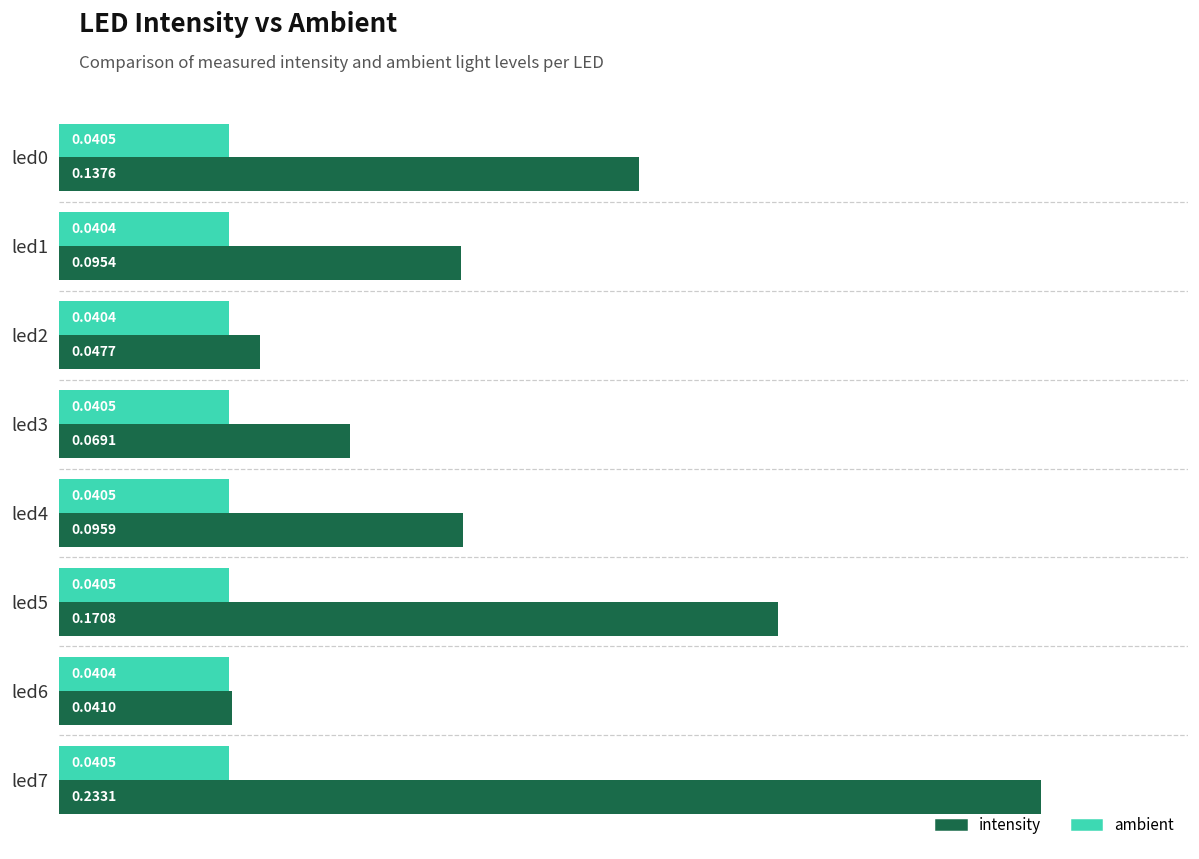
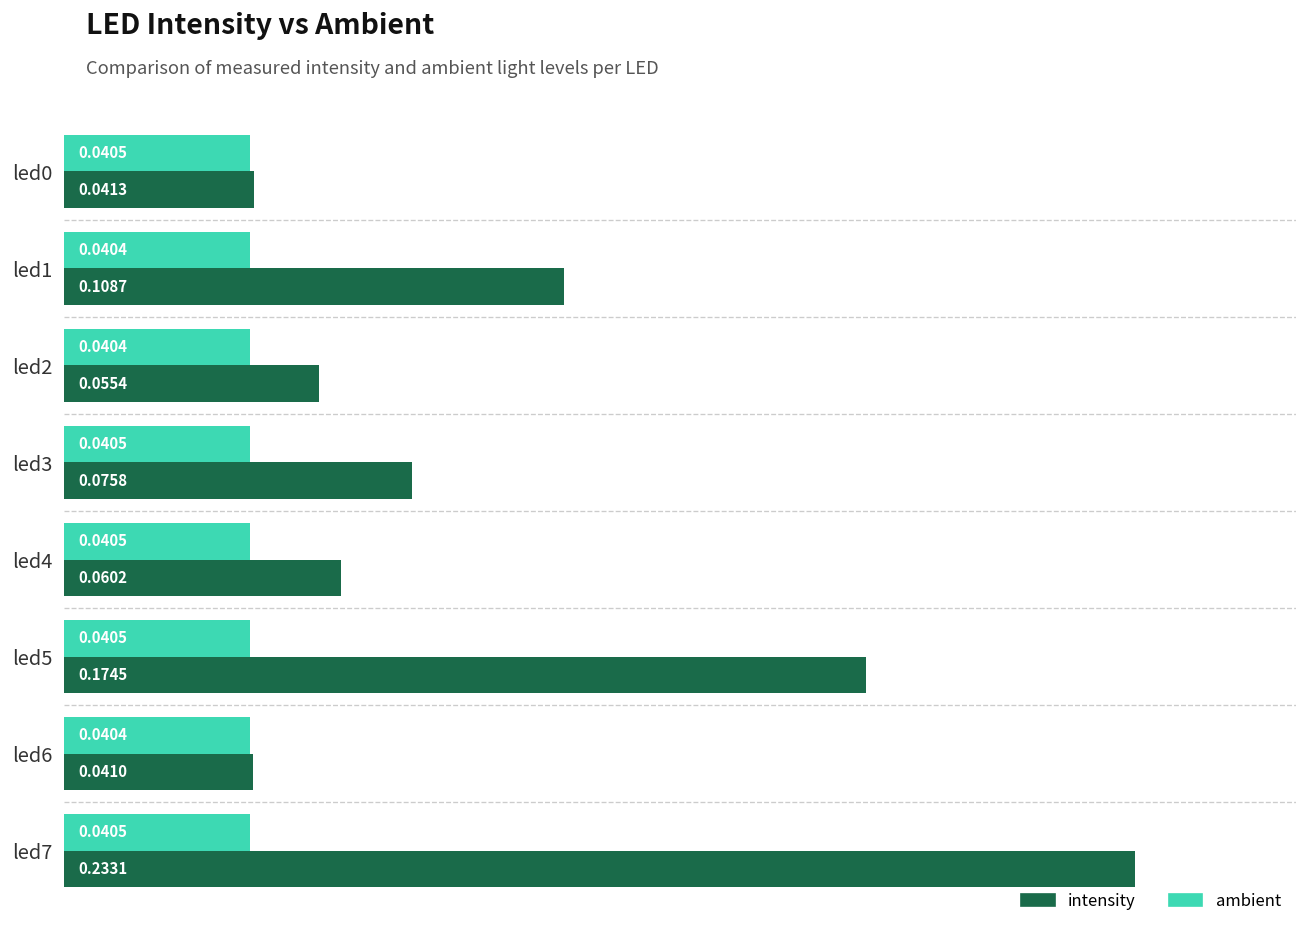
  {
    "intensity": {
-     "led0": 0.1376,
-     "led1": 0.0954,
-     "led2": 0.0477,
-     "led3": 0.0691,
-     "led4": 0.0959,
-     "led5": 0.1708
+     "led0": 0.0413,
+     "led1": 0.1087,
+     "led2": 0.0554,
+     "led3": 0.0758,
+     "led4": 0.0602,
+     "led5": 0.1745
    }
  }
